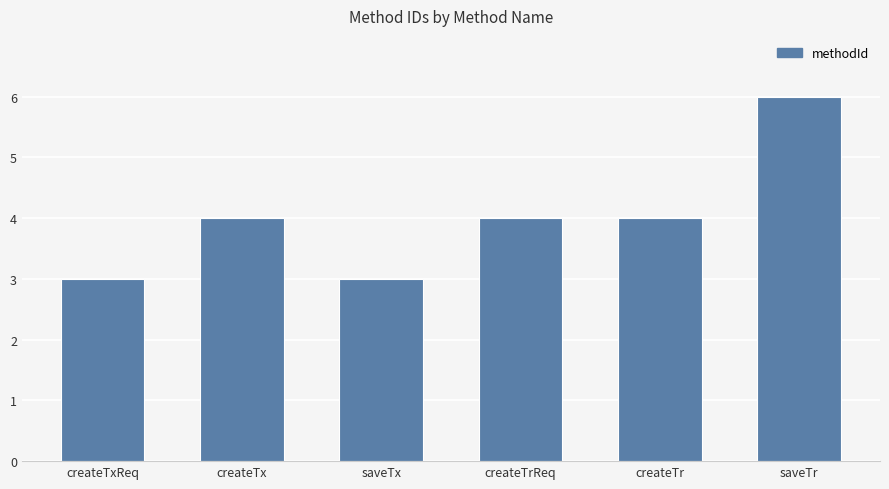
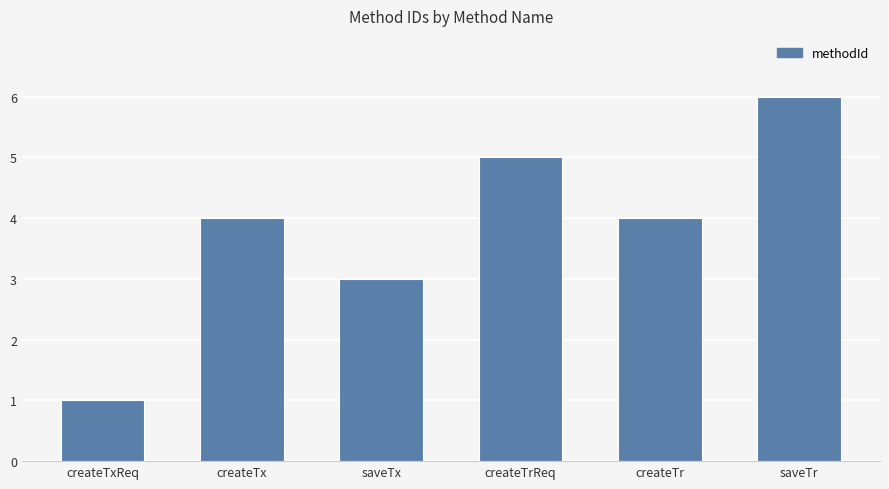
  {
-   "createTxReq": 3,
+   "createTxReq": 1,
    "createTx": 4,
    "saveTx": 3,
-   "createTrReq": 4,
+   "createTrReq": 5,
    "createTr": 4,
    "saveTr": 6
  }
